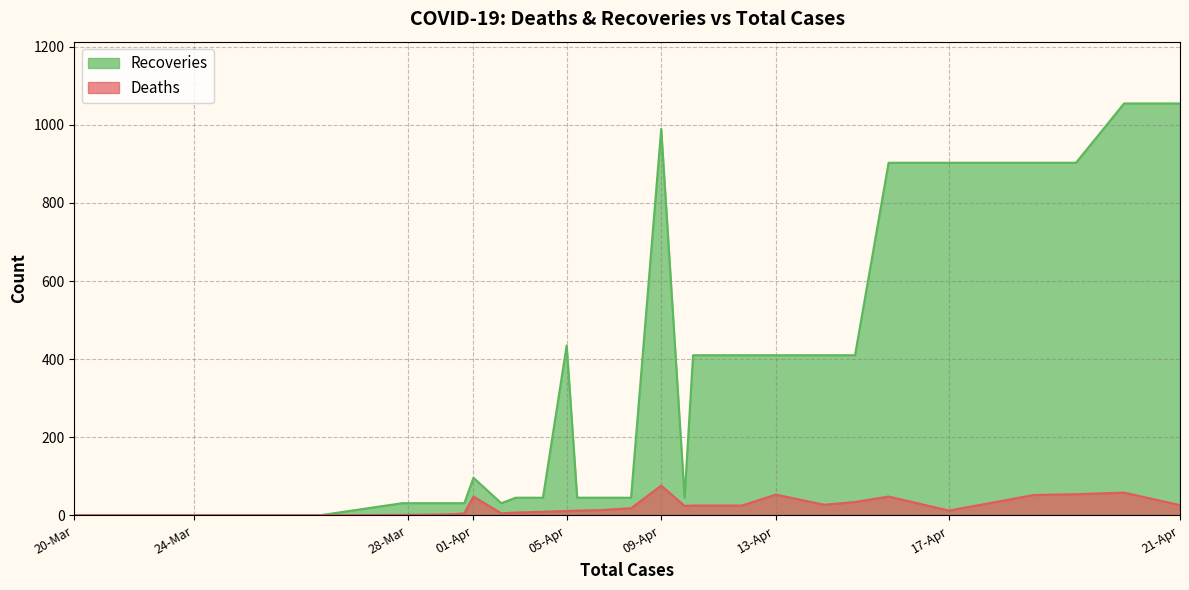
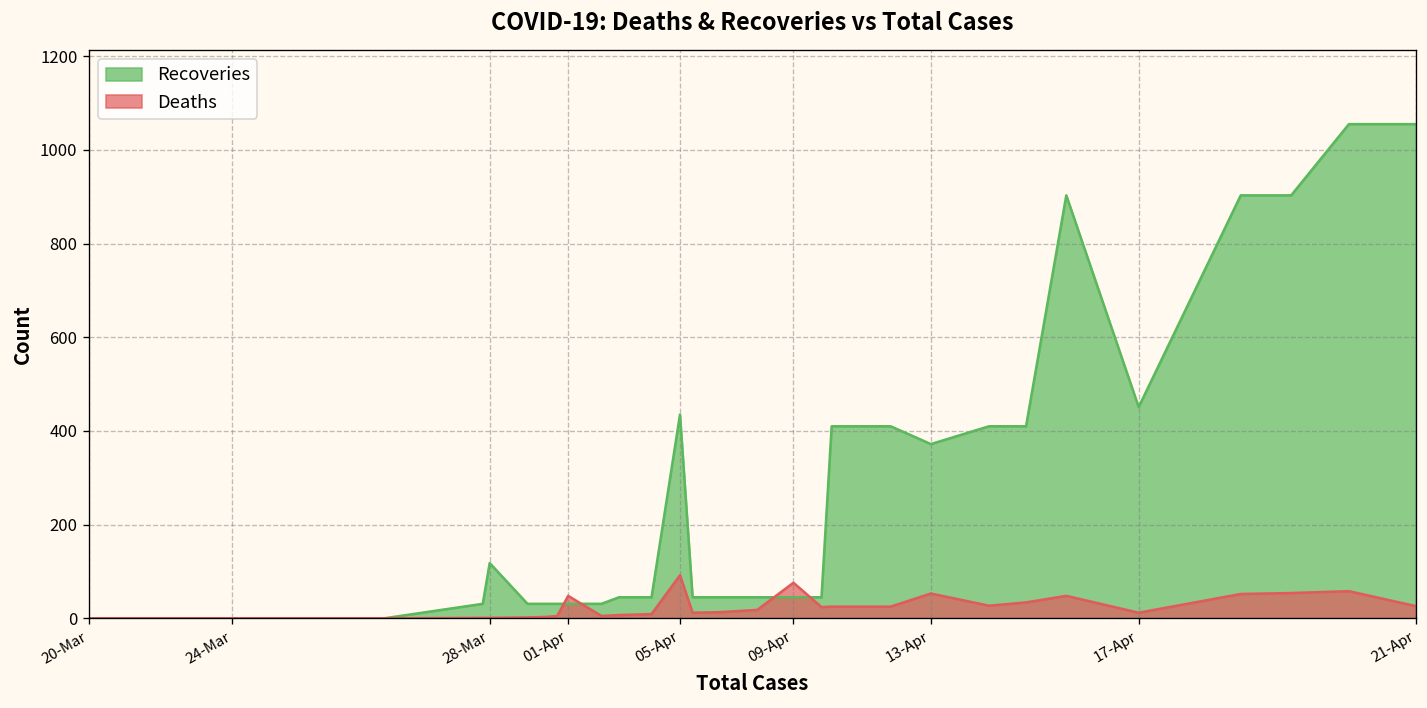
  {
    "Recoveries": {
-     "28-Mar": 30,
-     "01-Apr": 100,
+     "28-Mar": 120,
+     "01-Apr": 30,
      "05-Apr": 440,
-     "09-Apr": 990,
-     "13-Apr": 410,
-     "17-Apr": 900,
+     "09-Apr": 50,
+     "13-Apr": 370,
+     "17-Apr": 450,
      "21-Apr": 1060
    },
    "Deaths": {
      "28-Mar": 0,
      "01-Apr": 50,
-     "05-Apr": 10,
+     "05-Apr": 90,
      "09-Apr": 80,
      "13-Apr": 50,
      "17-Apr": 10,
      "21-Apr": 30
    }
  }
